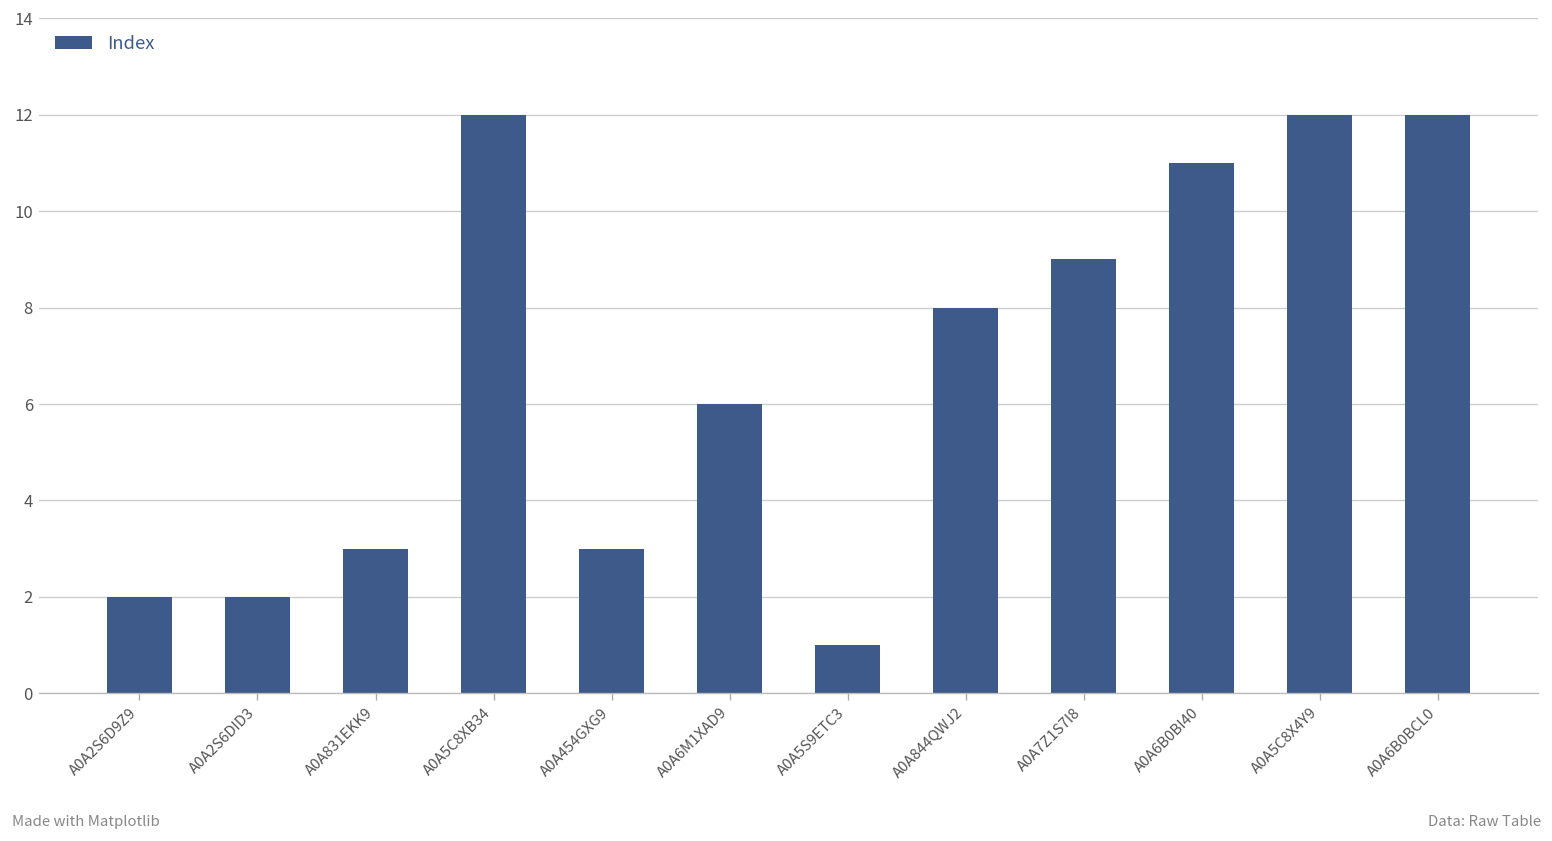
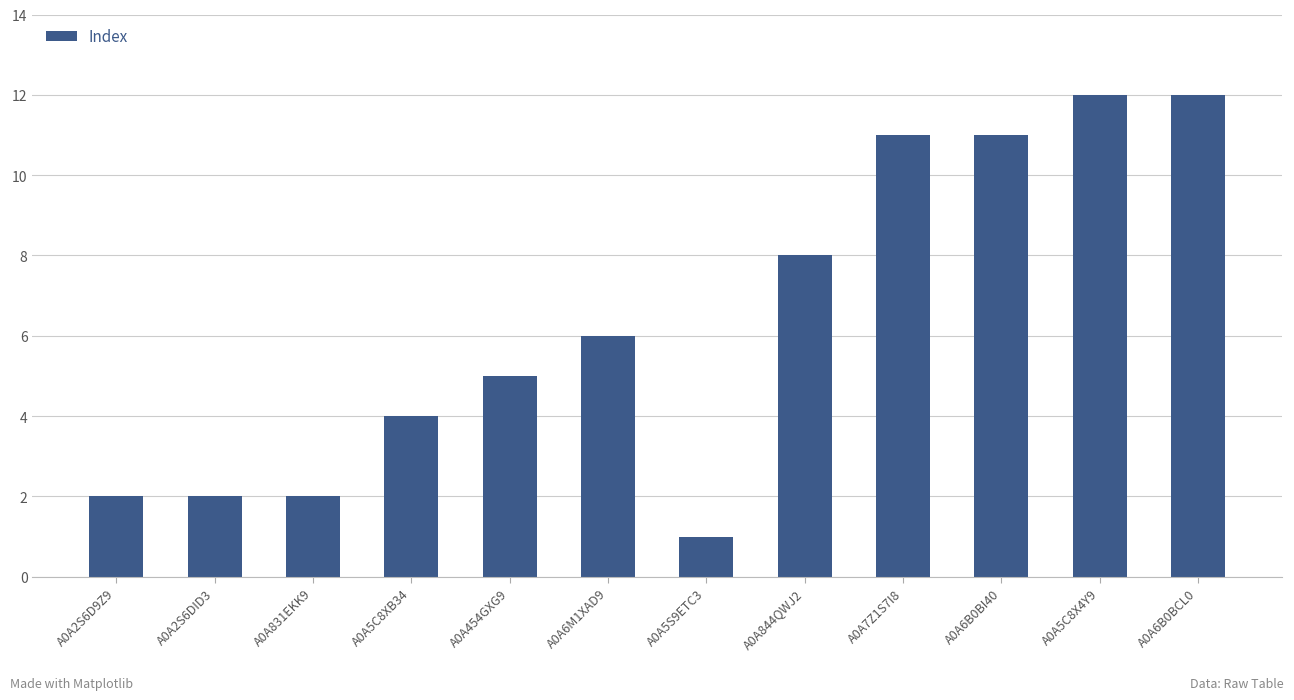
  {
    "A0A2S6D9Z9": 2,
    "A0A2S6DID3": 2,
-   "A0A831EKK9": 3,
-   "A0A5C8XB34": 12,
-   "A0A454GXG9": 3,
+   "A0A831EKK9": 2,
+   "A0A5C8XB34": 4,
+   "A0A454GXG9": 5,
    "A0A6M1XAD9": 6,
    "A0A5S9ETC3": 1,
    "A0A844QWJ2": 8,
-   "A0A7Z1S7I8": 9,
+   "A0A7Z1S7I8": 11,
    "A0A6B0BI40": 11,
    "A0A5C8X4Y9": 12,
    "A0A6B0BCL0": 12
  }
